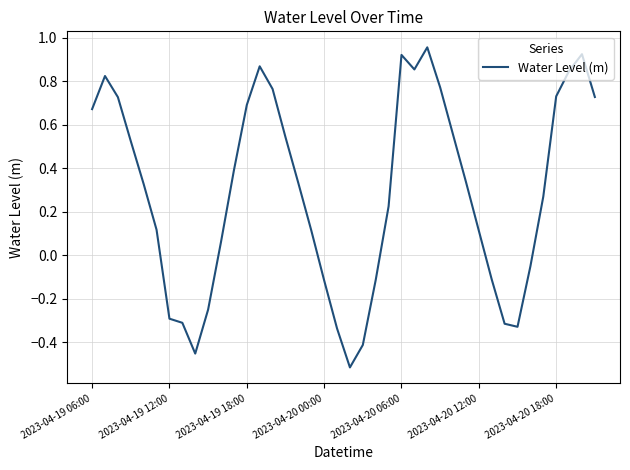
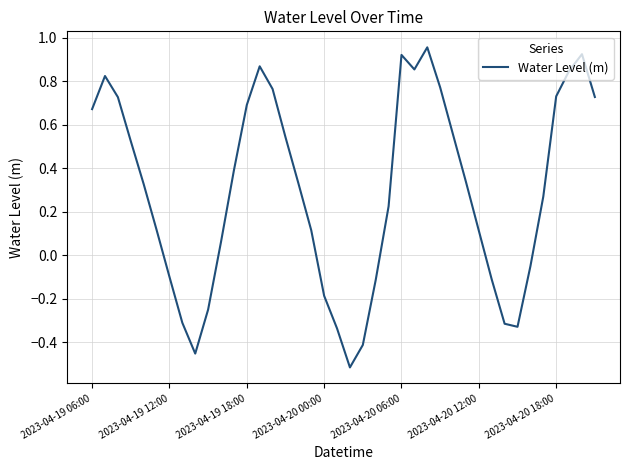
  {
    "2023-04-19 06:00": 0.67,
-   "2023-04-19 12:00": -0.29,
+   "2023-04-19 12:00": -0.10,
    "2023-04-19 18:00": 0.69,
-   "2023-04-20 00:00": -0.12,
+   "2023-04-20 00:00": -0.19,
    "2023-04-20 06:00": 0.92,
    "2023-04-20 12:00": 0.11,
    "2023-04-20 18:00": 0.73
  }
